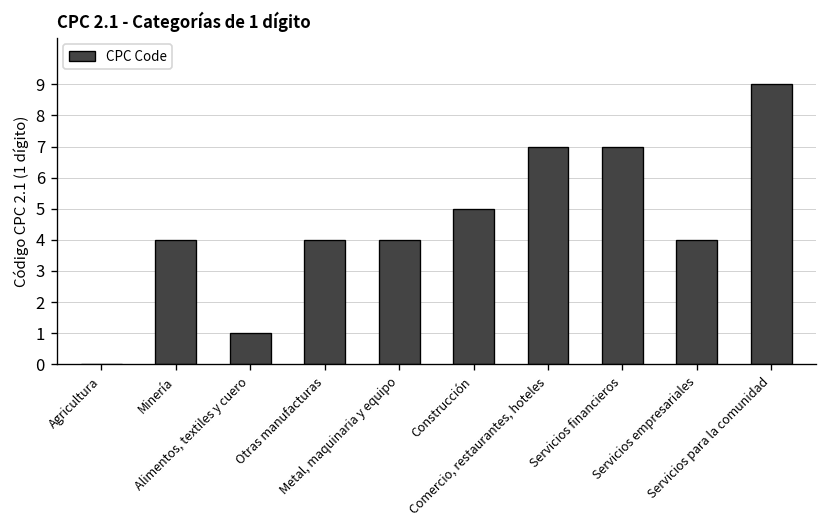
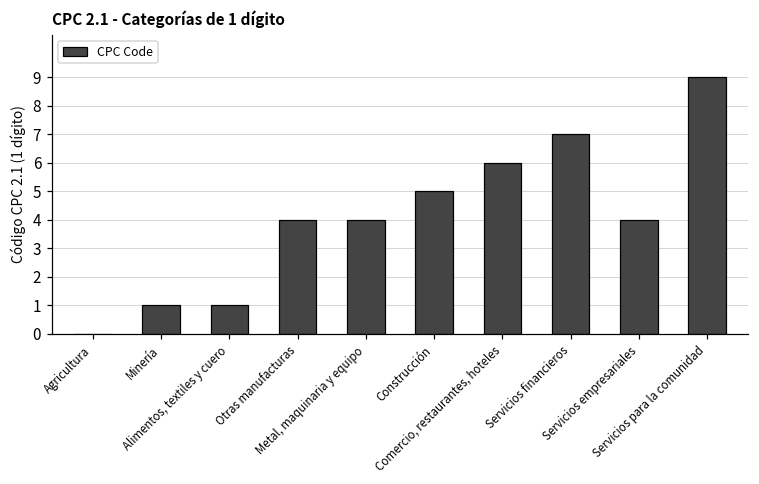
  {
    "Agricultura": 0,
-   "Minería": 4,
+   "Minería": 1,
    "Alimentos, textiles y cuero": 1,
    "Otras manufacturas": 4,
    "Metal, maquinaria y equipo": 4,
    "Construcción": 5,
-   "Comercio, restaurantes, hoteles": 7,
+   "Comercio, restaurantes, hoteles": 6,
    "Servicios financieros": 7,
    "Servicios empresariales": 4,
    "Servicios para la comunidad": 9
  }
